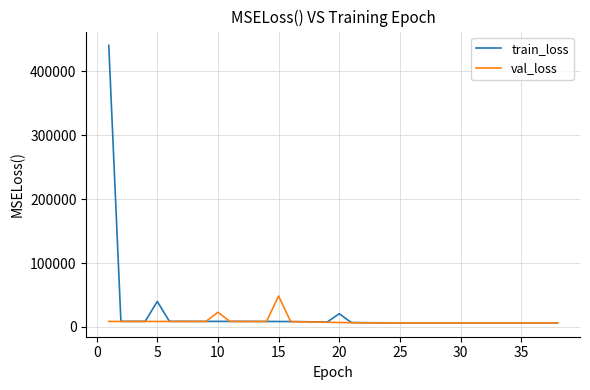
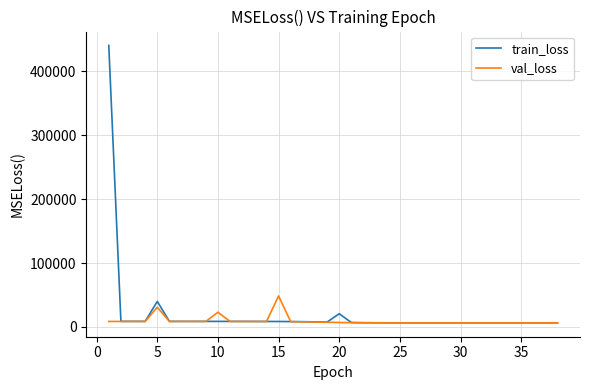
  {
    "train_loss": {
      "5": 40000,
      "10": 10000,
      "15": 10000,
      "20": 20000
    },
    "val_loss": {
-     "5": 10000,
+     "5": 30000,
      "10": 20000,
      "15": 50000,
      "20": 10000
    }
  }
